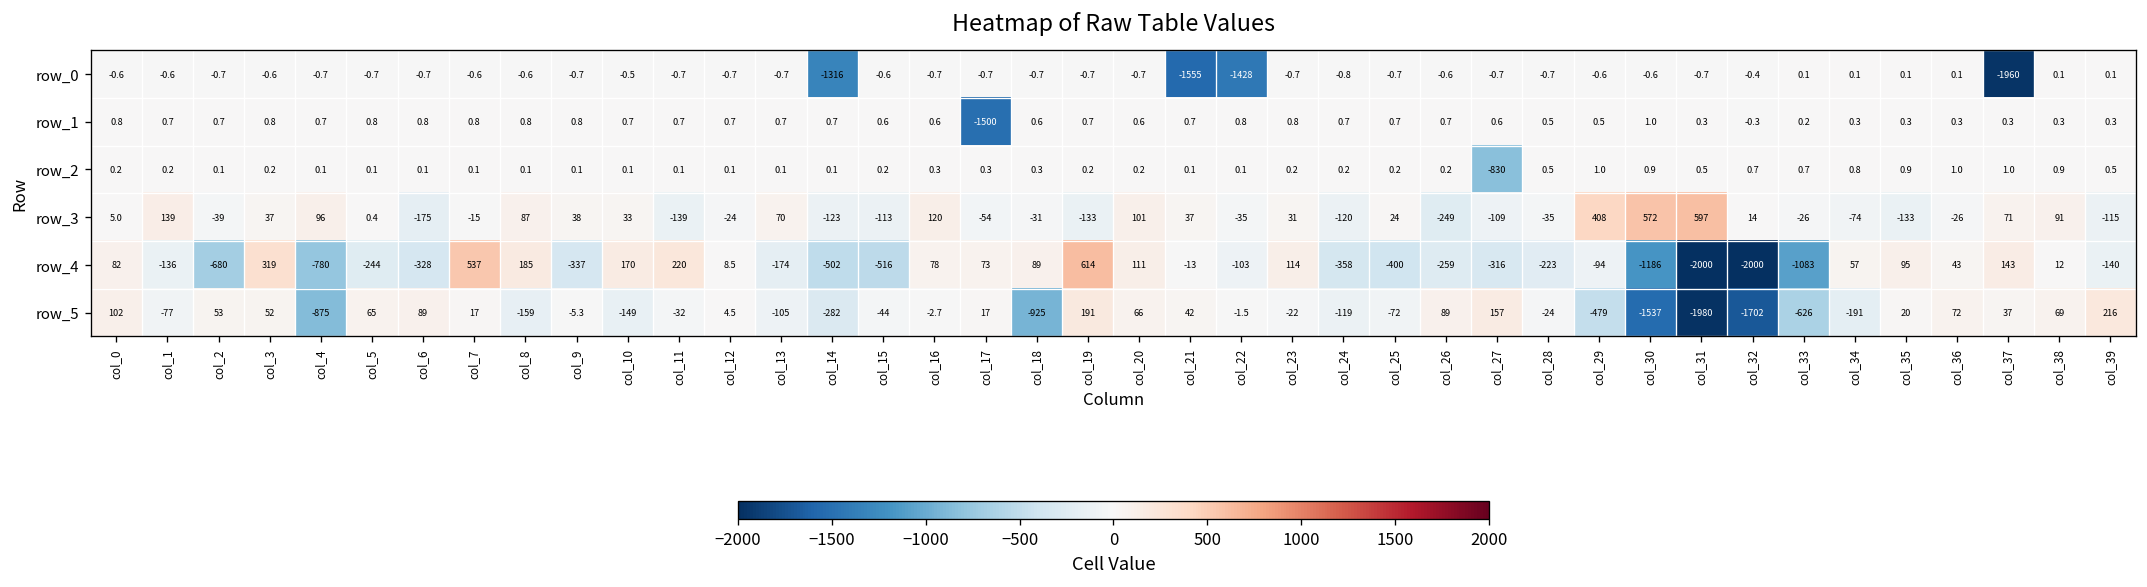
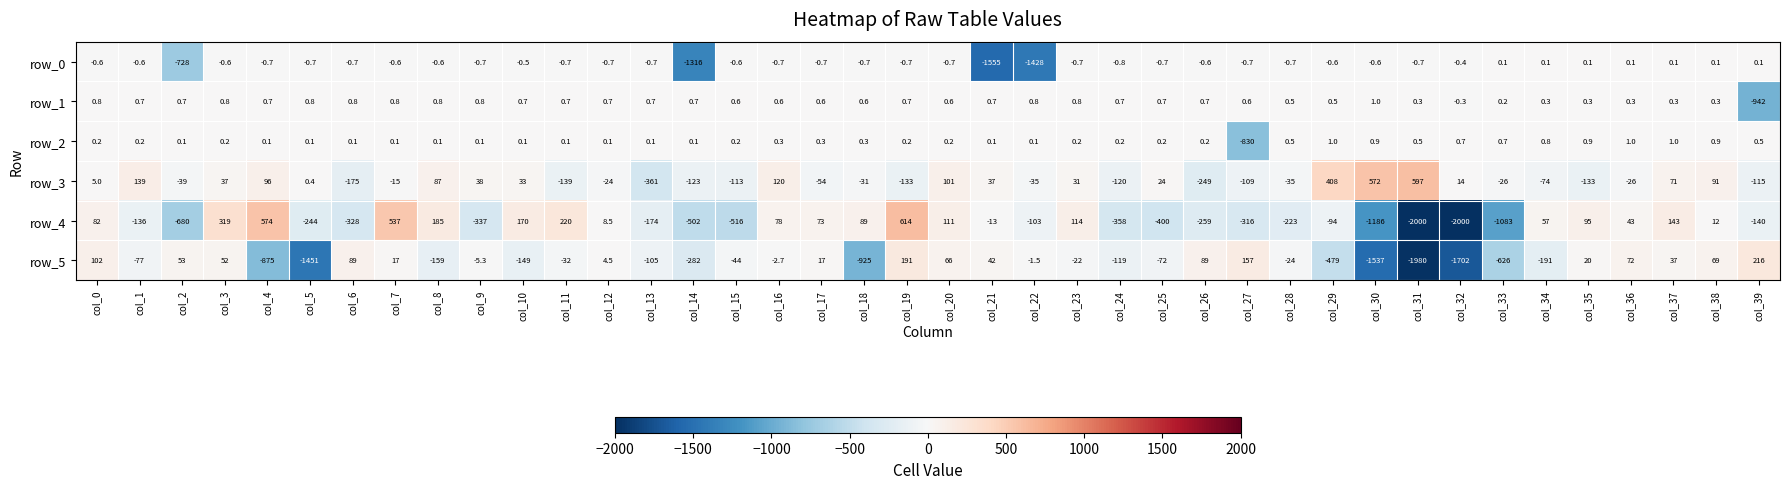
  {
    "row_0": {
      "col_0": -0.6,
      "col_1": -0.6,
-     "col_2": -0.7,
+     "col_2": -728,
      "col_3": -0.6,
      "col_4": -0.7,
      "col_5": -0.7,
      "col_6": -0.7,
      "col_7": -0.6,
      "col_8": -0.6,
      "col_9": -0.7,
      "col_10": -0.5,
      "col_11": -0.7,
      "col_12": -0.7,
      "col_13": -0.7,
      "col_14": -1316,
      "col_15": -0.6,
      "col_16": -0.7,
      "col_17": -0.7,
      "col_18": -0.7,
      "col_19": -0.7,
      "col_20": -0.7,
      "col_21": -1555,
      "col_22": -1428,
      "col_23": -0.7,
      "col_24": -0.8,
      "col_25": -0.7,
      "col_26": -0.6,
      "col_27": -0.7,
      "col_28": -0.7,
      "col_29": -0.6,
      "col_30": -0.6,
      "col_31": -0.7,
      "col_32": -0.4,
      "col_33": 0.1,
      "col_34": 0.1,
      "col_35": 0.1,
      "col_36": 0.1,
-     "col_37": -1960,
+     "col_37": 0.1,
      "col_38": 0.1,
      "col_39": 0.1
    },
    "row_1": {
      "col_0": 0.8,
      "col_1": 0.7,
      "col_2": 0.7,
      "col_3": 0.8,
      "col_4": 0.7,
      "col_5": 0.8,
      "col_6": 0.8,
      "col_7": 0.8,
      "col_8": 0.8,
      "col_9": 0.8,
      "col_10": 0.7,
      "col_11": 0.7,
      "col_12": 0.7,
      "col_13": 0.7,
      "col_14": 0.7,
      "col_15": 0.6,
      "col_16": 0.6,
-     "col_17": -1500,
+     "col_17": 0.6,
      "col_18": 0.6,
      "col_19": 0.7,
      "col_20": 0.6,
      "col_21": 0.7,
      "col_22": 0.8,
      "col_23": 0.8,
      "col_24": 0.7,
      "col_25": 0.7,
      "col_26": 0.7,
      "col_27": 0.6,
      "col_28": 0.5,
      "col_29": 0.5,
      "col_30": 1.0,
      "col_31": 0.3,
      "col_32": -0.3,
      "col_33": 0.2,
      "col_34": 0.3,
      "col_35": 0.3,
      "col_36": 0.3,
      "col_37": 0.3,
      "col_38": 0.3,
-     "col_39": 0.3
+     "col_39": -942
    },
    "row_3": {
      "col_0": 5.0,
      "col_1": 139,
      "col_2": -39,
      "col_3": 37,
      "col_4": 96,
      "col_5": 0.4,
      "col_6": -175,
      "col_7": -15,
      "col_8": 87,
      "col_9": 38,
      "col_10": 33,
      "col_11": -139,
      "col_12": -24,
-     "col_13": 70,
+     "col_13": -361,
      "col_14": -123,
      "col_15": -113,
      "col_16": 120,
      "col_17": -54,
      "col_18": -31,
      "col_19": -133,
      "col_20": 101,
      "col_21": 37,
      "col_22": -35,
      "col_23": 31,
      "col_24": -120,
      "col_25": 24,
      "col_26": -249,
      "col_27": -109,
      "col_28": -35,
      "col_29": 408,
      "col_30": 572,
      "col_31": 597,
      "col_32": 14,
      "col_33": -26,
      "col_34": -74,
      "col_35": -133,
      "col_36": -26,
      "col_37": 71,
      "col_38": 91,
      "col_39": -115
    },
    "row_4": {
      "col_0": 82,
      "col_1": -136,
      "col_2": -680,
      "col_3": 319,
-     "col_4": -780,
+     "col_4": 574,
      "col_5": -244,
      "col_6": -328,
      "col_7": 537,
      "col_8": 185,
      "col_9": -337,
      "col_10": 170,
      "col_11": 220,
      "col_12": 8.5,
      "col_13": -174,
      "col_14": -502,
      "col_15": -516,
      "col_16": 78,
      "col_17": 73,
      "col_18": 89,
      "col_19": 614,
      "col_20": 111,
      "col_21": -13,
      "col_22": -103,
      "col_23": 114,
      "col_24": -358,
      "col_25": -400,
      "col_26": -259,
      "col_27": -316,
      "col_28": -223,
      "col_29": -94,
      "col_30": -1186,
      "col_31": -2000,
      "col_32": -2000,
      "col_33": -1083,
      "col_34": 57,
      "col_35": 95,
      "col_36": 43,
      "col_37": 143,
      "col_38": 12,
      "col_39": -140
    },
    "row_5": {
      "col_0": 102,
      "col_1": -77,
      "col_2": 53,
      "col_3": 52,
      "col_4": -875,
-     "col_5": 65,
+     "col_5": -1451,
      "col_6": 89,
      "col_7": 17,
      "col_8": -159,
      "col_9": -5.3,
      "col_10": -149,
      "col_11": -32,
      "col_12": 4.5,
      "col_13": -105,
      "col_14": -282,
      "col_15": -44,
      "col_16": -2.7,
      "col_17": 17,
      "col_18": -925,
      "col_19": 191,
      "col_20": 66,
      "col_21": 42,
      "col_22": -1.5,
      "col_23": -22,
      "col_24": -119,
      "col_25": -72,
      "col_26": 89,
      "col_27": 157,
      "col_28": -24,
      "col_29": -479,
      "col_30": -1537,
      "col_31": -1980,
      "col_32": -1702,
      "col_33": -626,
      "col_34": -191,
      "col_35": 20,
      "col_36": 72,
      "col_37": 37,
      "col_38": 69,
      "col_39": 216
    }
  }
